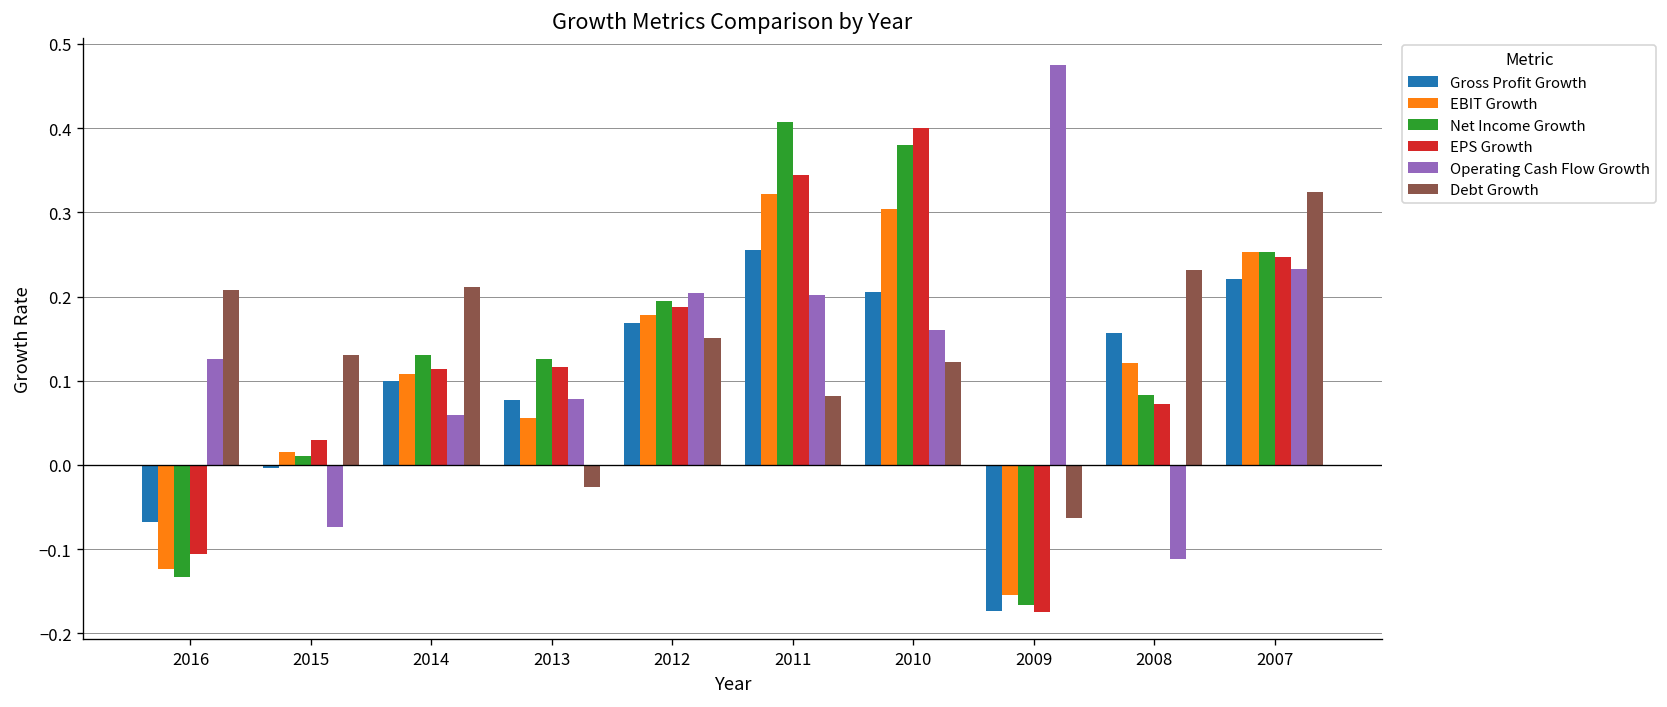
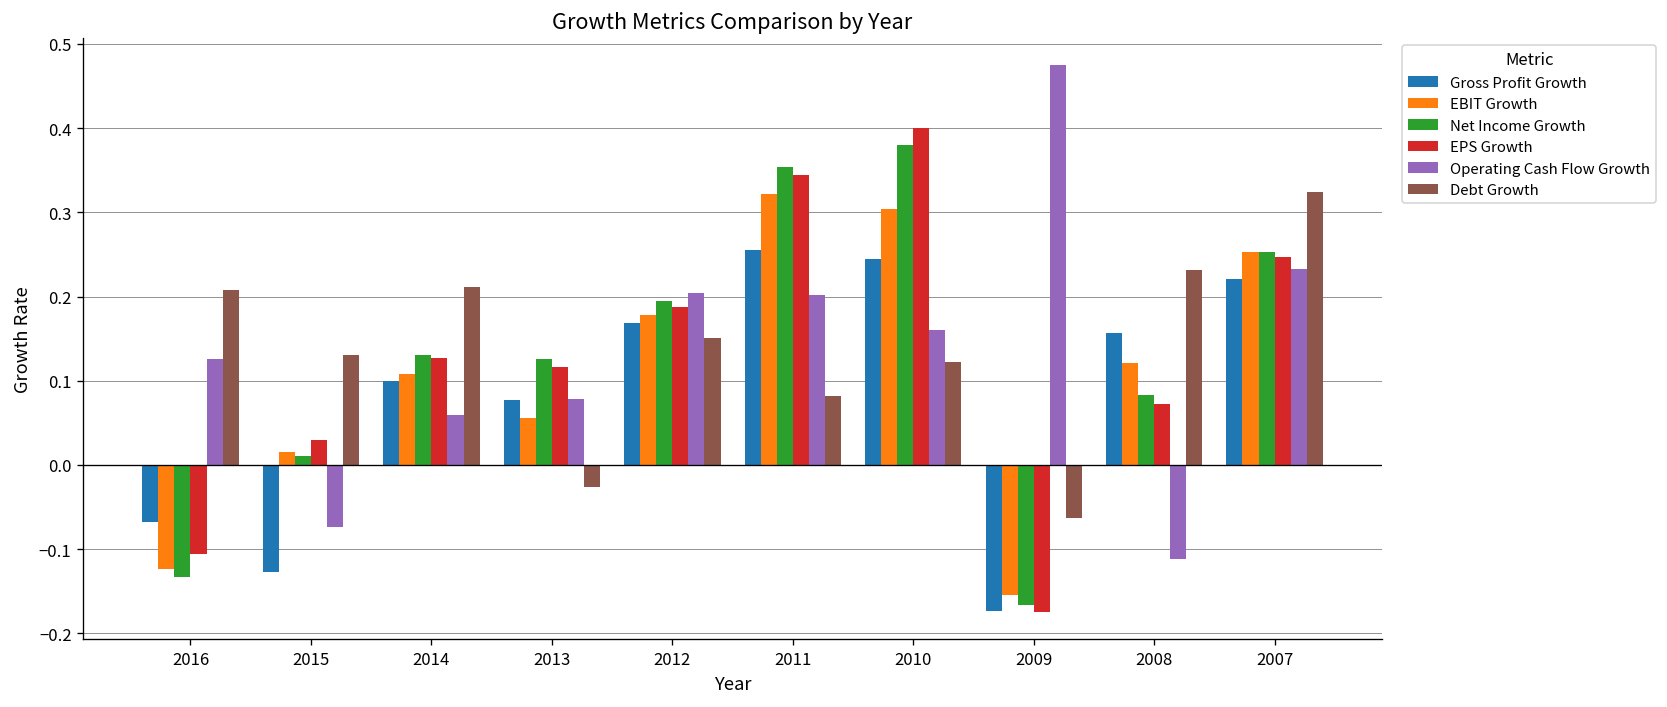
  {
    "Gross Profit Growth": {
      "2016": -0.07,
-     "2015": 0.00,
+     "2015": -0.13,
      "2014": 0.10,
      "2013": 0.08,
      "2012": 0.17,
      "2011": 0.25,
-     "2010": 0.21,
+     "2010": 0.24,
      "2009": -0.17,
      "2008": 0.16,
      "2007": 0.22
    },
    "EBIT Growth": {
      "2016": -0.12,
      "2015": 0.02,
      "2014": 0.11,
      "2013": 0.06,
      "2012": 0.18,
      "2011": 0.32,
      "2010": 0.30,
      "2009": -0.15,
      "2008": 0.12,
      "2007": 0.25
    },
    "Net Income Growth": {
      "2016": -0.13,
      "2015": 0.01,
      "2014": 0.13,
      "2013": 0.13,
      "2012": 0.19,
-     "2011": 0.41,
+     "2011": 0.35,
      "2010": 0.38,
      "2009": -0.17,
      "2008": 0.08,
      "2007": 0.25
    },
    "EPS Growth": {
      "2016": -0.11,
      "2015": 0.03,
-     "2014": 0.11,
+     "2014": 0.13,
      "2013": 0.12,
      "2012": 0.19,
      "2011": 0.34,
      "2010": 0.40,
      "2009": -0.17,
      "2008": 0.07,
      "2007": 0.25
    },
    "Operating Cash Flow Growth": {
      "2016": 0.13,
      "2015": -0.07,
      "2014": 0.06,
      "2013": 0.08,
      "2012": 0.20,
      "2011": 0.20,
      "2010": 0.16,
      "2009": 0.47,
      "2008": -0.11,
      "2007": 0.23
    },
    "Debt Growth": {
      "2016": 0.21,
      "2015": 0.13,
      "2014": 0.21,
      "2013": -0.03,
      "2012": 0.15,
      "2011": 0.08,
      "2010": 0.12,
      "2009": -0.06,
      "2008": 0.23,
      "2007": 0.32
    }
  }
